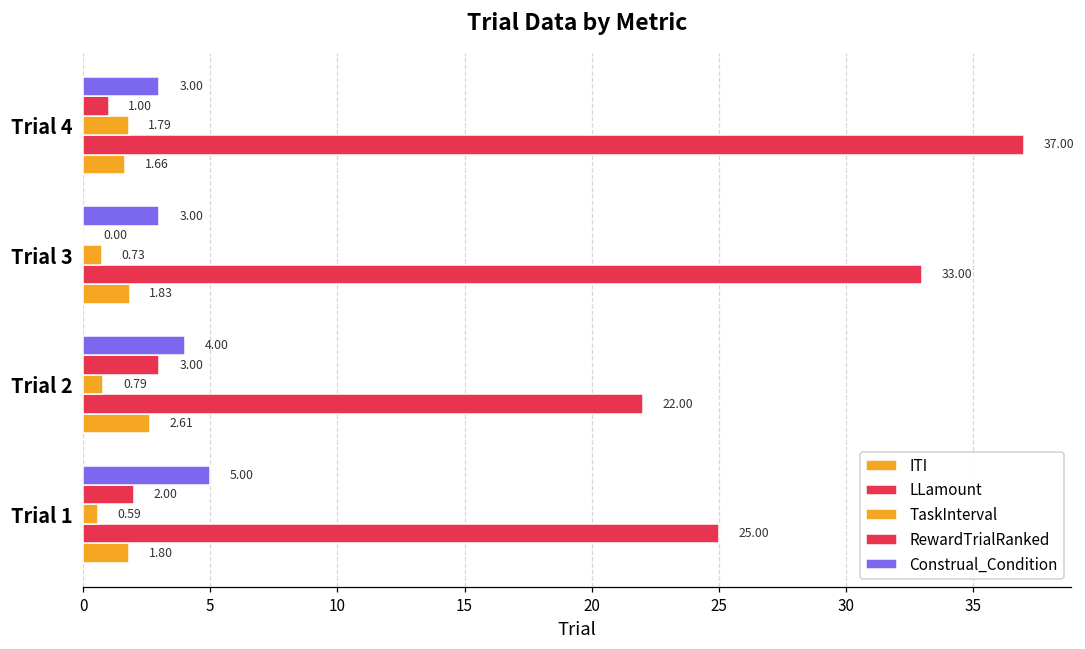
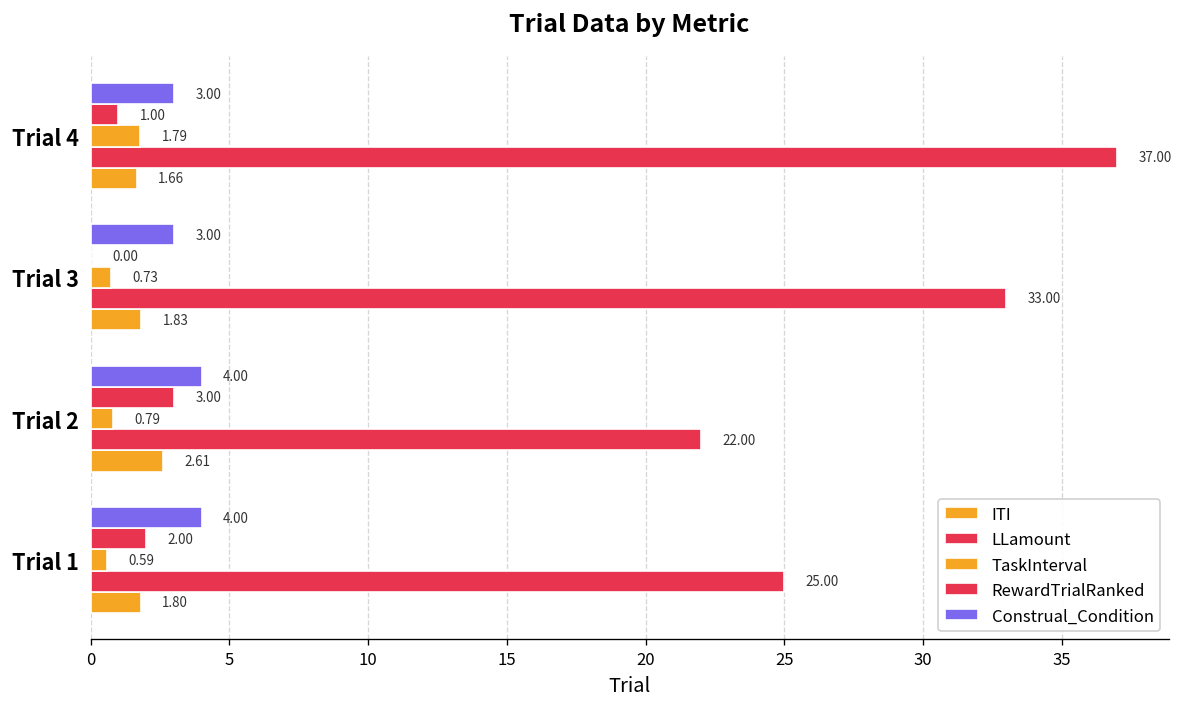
  {
    "Construal_Condition": {
      "Trial 4": 3.00,
      "Trial 3": 3.00,
      "Trial 2": 4.00,
-     "Trial 1": 5.00
+     "Trial 1": 4.00
    }
  }
